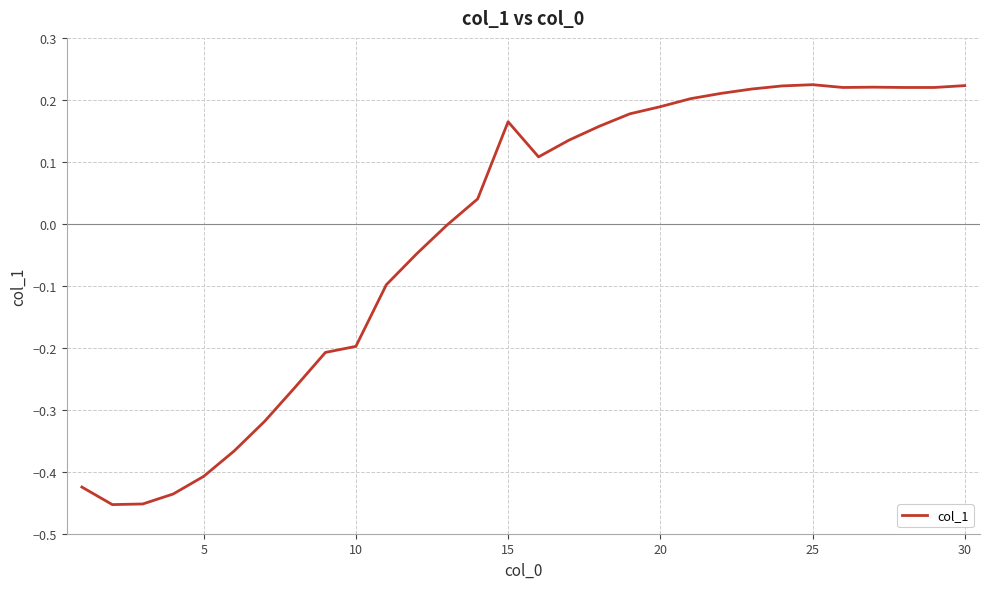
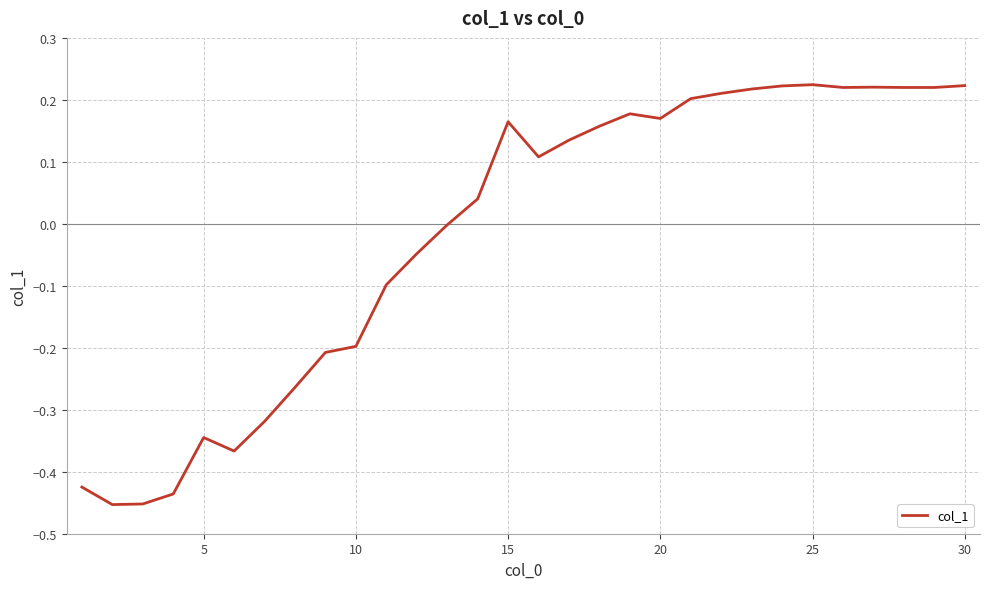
  {
-   "5": -0.41,
+   "5": -0.34,
    "10": -0.20,
    "15": 0.16,
-   "20": 0.19,
+   "20": 0.17,
    "25": 0.22,
    "30": 0.22
  }
